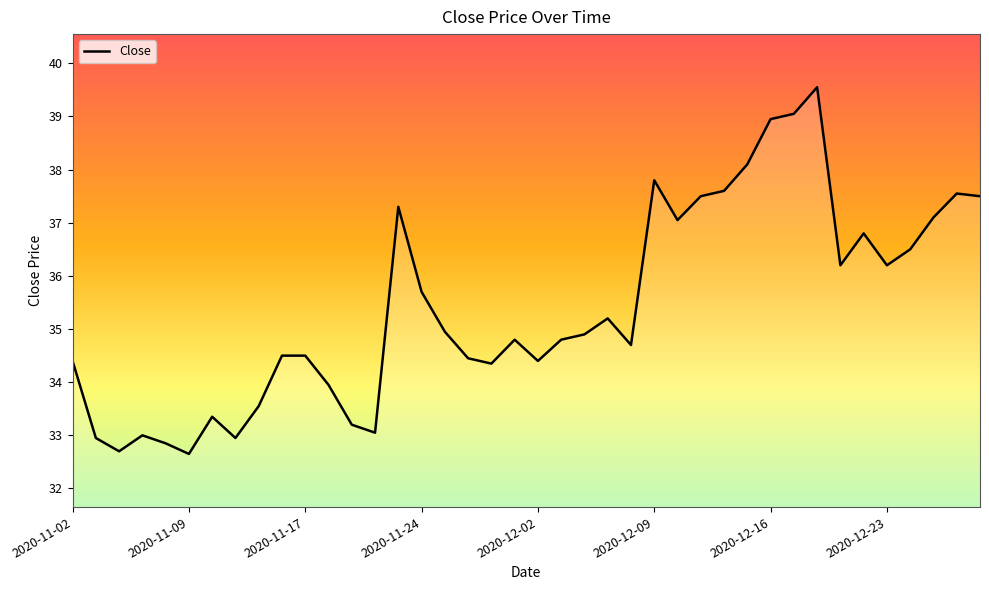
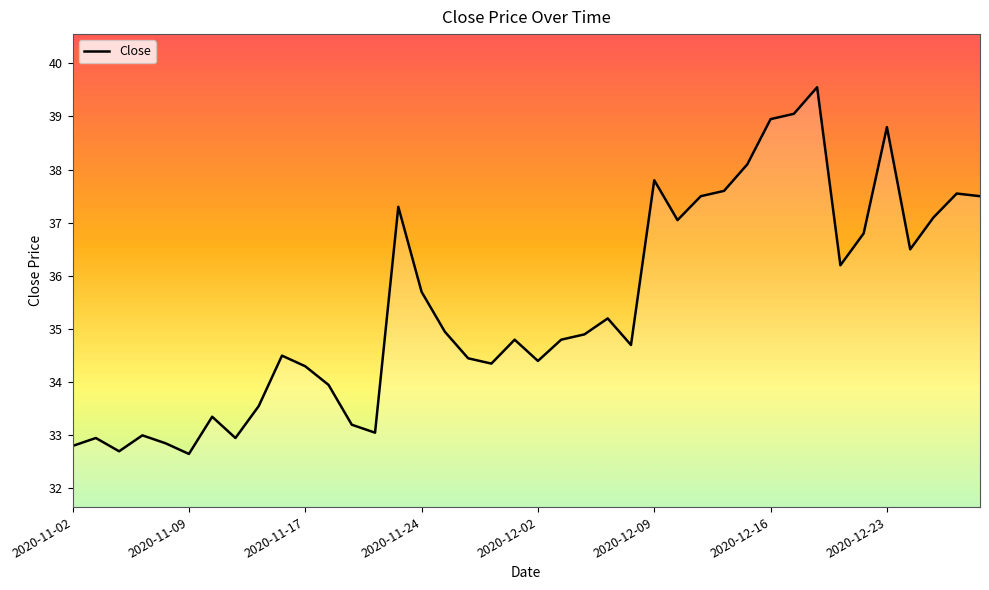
  {
-   "2020-11-02": 34.4,
+   "2020-11-02": 32.8,
    "2020-11-09": 32.7,
-   "2020-11-17": 34.5,
+   "2020-11-17": 34.3,
    "2020-11-24": 35.7,
    "2020-12-02": 34.4,
    "2020-12-09": 37.8,
    "2020-12-16": 39.0,
-   "2020-12-23": 36.2
+   "2020-12-23": 38.8
  }
